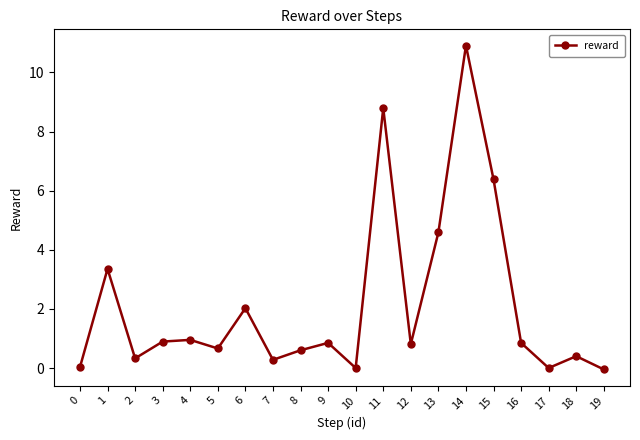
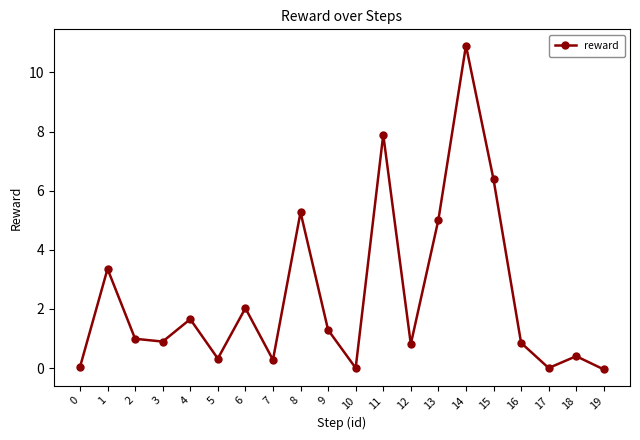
  {
    "0": 0.0,
    "1": 3.4,
-   "2": 0.3,
+   "2": 1.0,
    "3": 0.9,
-   "4": 1.0,
-   "5": 0.7,
+   "4": 1.7,
+   "5": 0.3,
    "6": 2.0,
    "7": 0.3,
-   "8": 0.6,
-   "9": 0.9,
+   "8": 5.3,
+   "9": 1.3,
    "10": 0.0,
-   "11": 8.8,
+   "11": 7.9,
    "12": 0.8,
-   "13": 4.6,
+   "13": 5.0,
    "14": 10.9,
    "15": 6.4,
    "16": 0.9,
    "17": 0.0,
    "18": 0.4,
    "19": 0.0
  }
